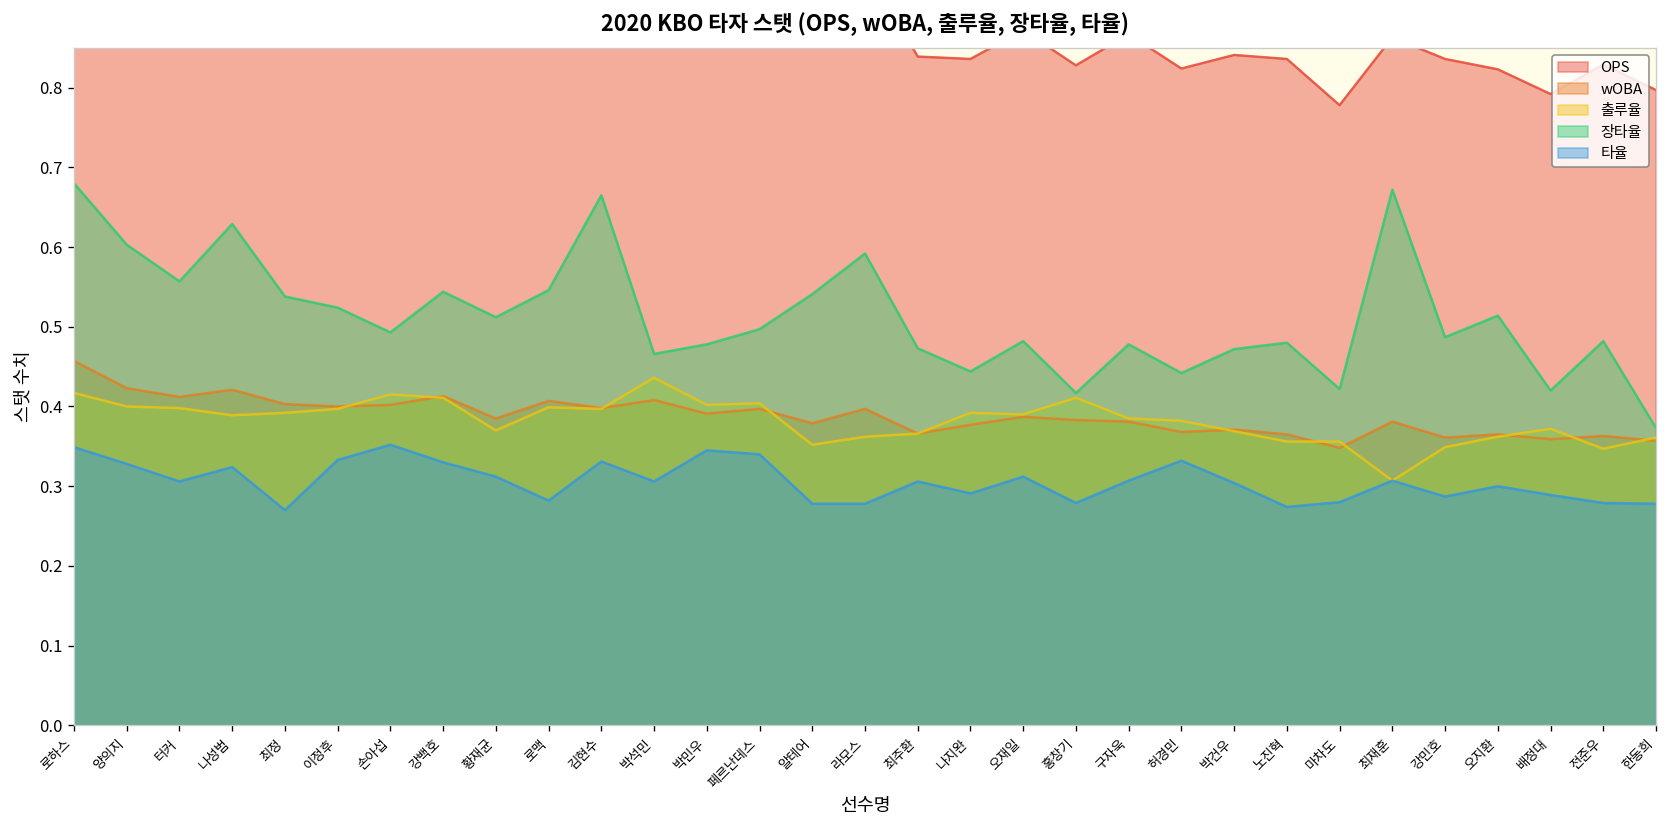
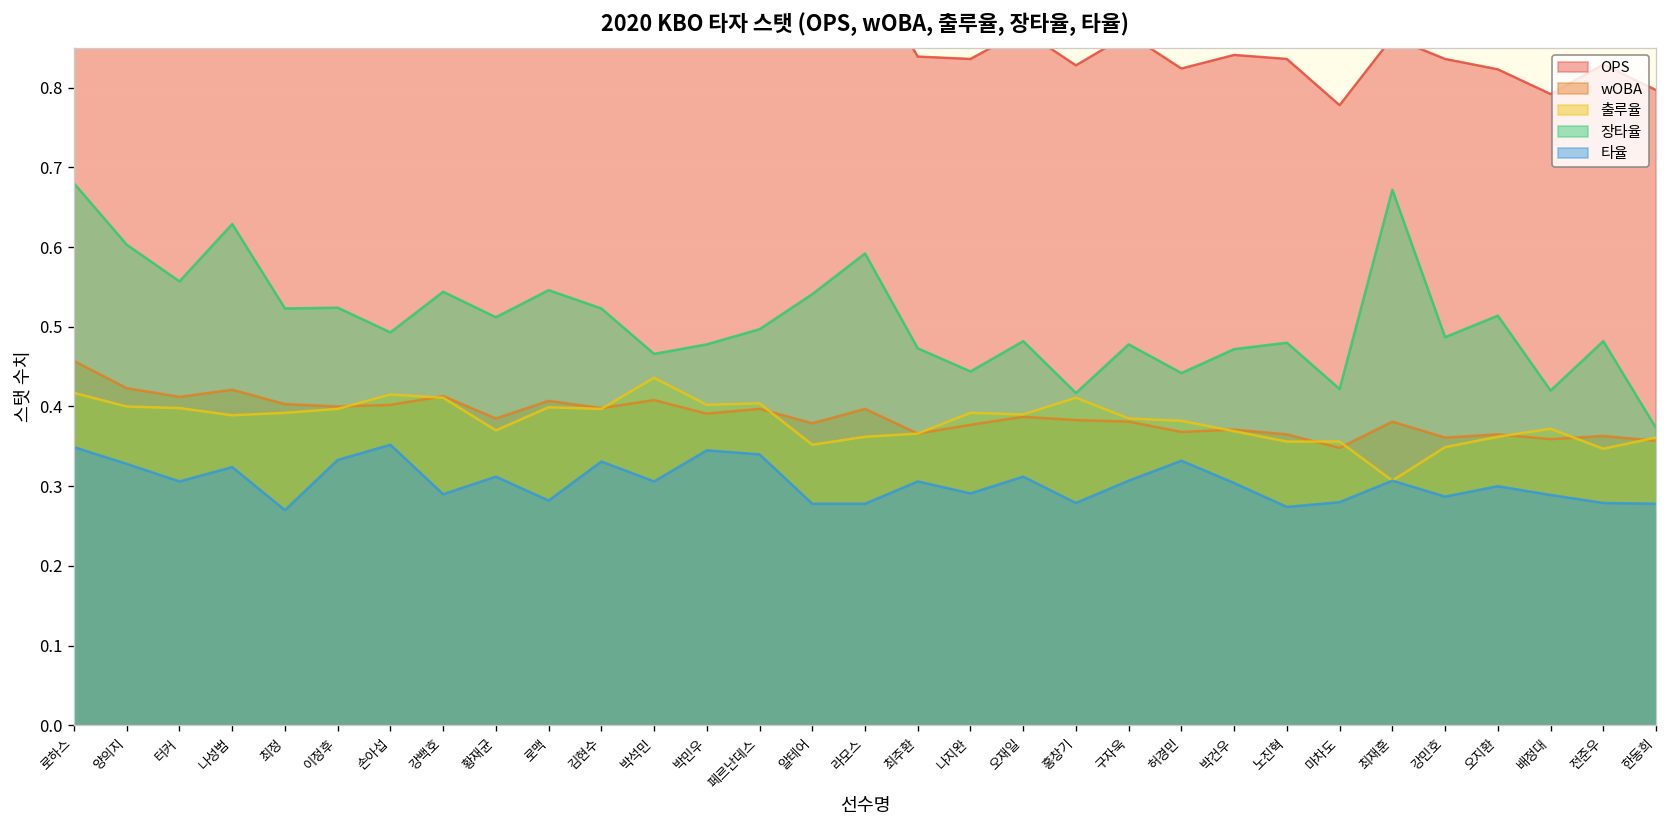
  {
    "장타율": {
      "로하스": 0.68,
      "양의지": 0.60,
      "터커": 0.56,
      "나성범": 0.63,
-     "최정": 0.54,
+     "최정": 0.52,
      "이정후": 0.52,
      "손아섭": 0.49,
      "강백호": 0.54,
      "황재균": 0.51,
      "로맥": 0.55,
-     "김현수": 0.67,
+     "김현수": 0.52,
      "박석민": 0.47,
      "박민우": 0.48,
      "페르난데스": 0.50,
      "알테어": 0.54,
      "라모스": 0.59,
      "최주환": 0.47,
      "나지완": 0.44,
      "오재일": 0.48,
      "홍창기": 0.42,
      "구자욱": 0.48,
      "허경민": 0.44,
      "박건우": 0.47,
      "노진혁": 0.48,
      "마차도": 0.42,
      "최재훈": 0.67,
      "강민호": 0.49,
      "오지환": 0.51,
      "배정대": 0.42,
      "전준우": 0.48,
      "한동희": 0.37
    },
    "타율": {
      "로하스": 0.35,
      "양의지": 0.33,
      "터커": 0.31,
      "나성범": 0.32,
      "최정": 0.27,
      "이정후": 0.33,
      "손아섭": 0.35,
-     "강백호": 0.33,
+     "강백호": 0.29,
      "황재균": 0.31,
      "로맥": 0.28,
      "김현수": 0.33,
      "박석민": 0.31,
      "박민우": 0.35,
      "페르난데스": 0.34,
      "알테어": 0.28,
      "라모스": 0.28,
      "최주환": 0.31,
      "나지완": 0.29,
      "오재일": 0.31,
      "홍창기": 0.28,
      "구자욱": 0.31,
      "허경민": 0.33,
      "박건우": 0.30,
      "노진혁": 0.27,
      "마차도": 0.28,
      "강민호": 0.29,
      "오지환": 0.30,
      "배정대": 0.29,
      "전준우": 0.28,
      "한동희": 0.28
    }
  }
